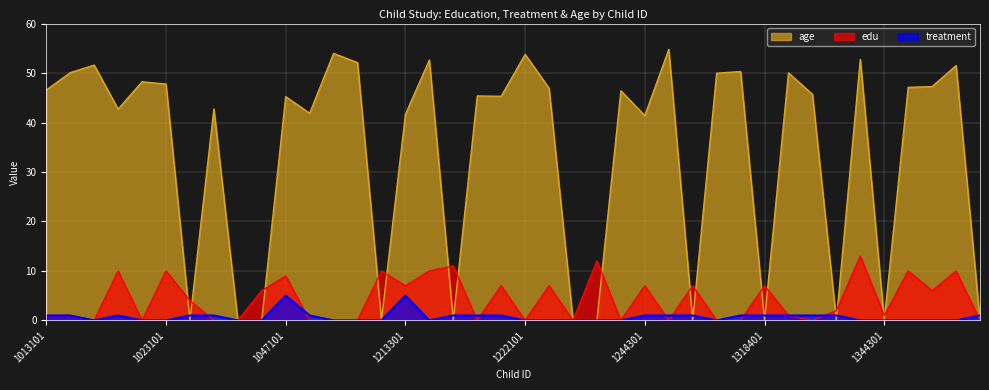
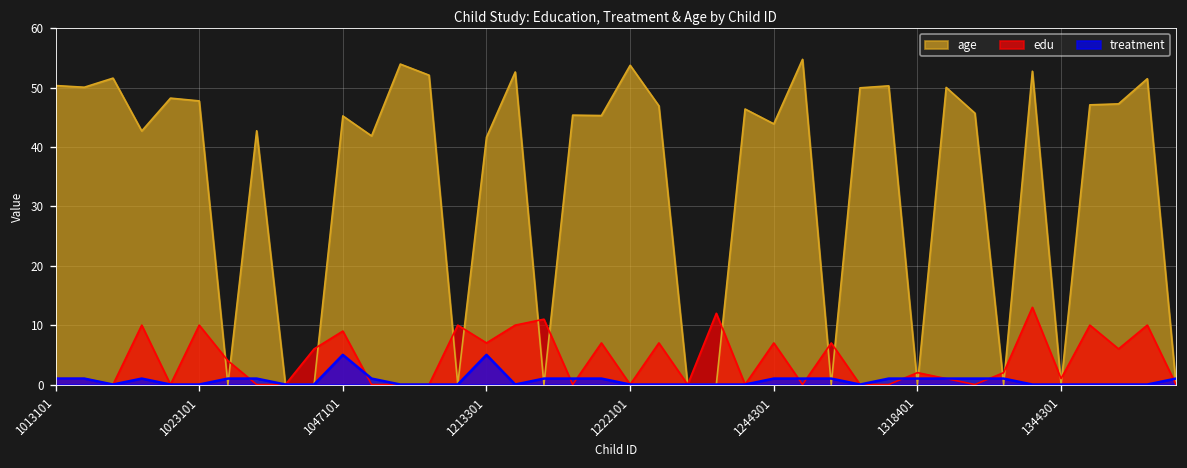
  {
    "age": {
-     "1013101": 47,
+     "1013101": 50,
      "1023101": 48,
      "1047101": 45,
      "1213301": 42,
      "1222101": 54,
-     "1244301": 41,
+     "1244301": 44,
      "1318401": 0
    },
    "edu": {
      "1023101": 10,
      "1047101": 9,
      "1213301": 7,
      "1244301": 7,
-     "1318401": 7,
+     "1318401": 2,
      "1344301": 1
    },
    "treatment": {
      "1023101": 0,
      "1047101": 5,
      "1213301": 5,
      "1244301": 1,
      "1318401": 1
    }
  }
